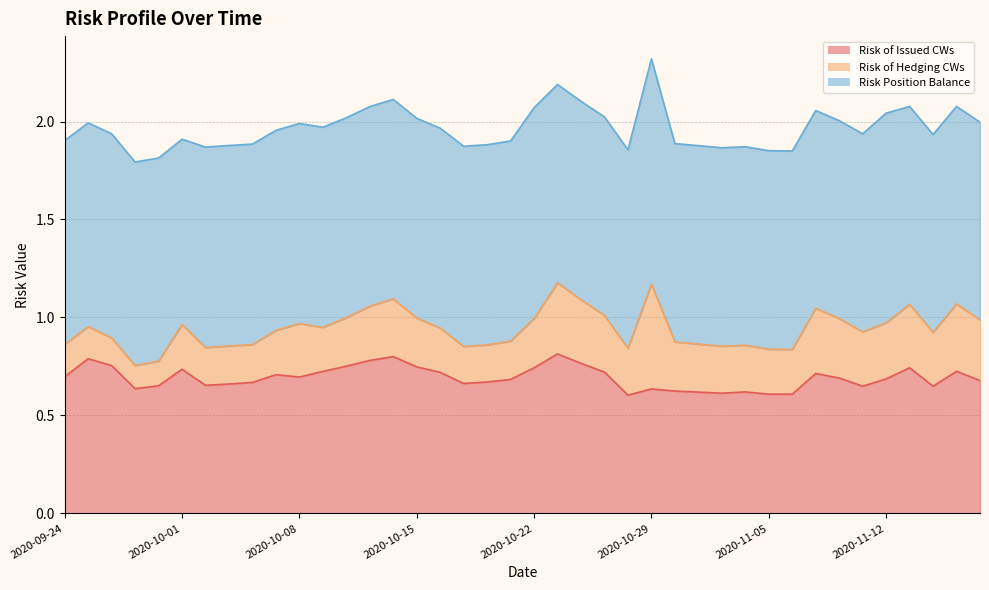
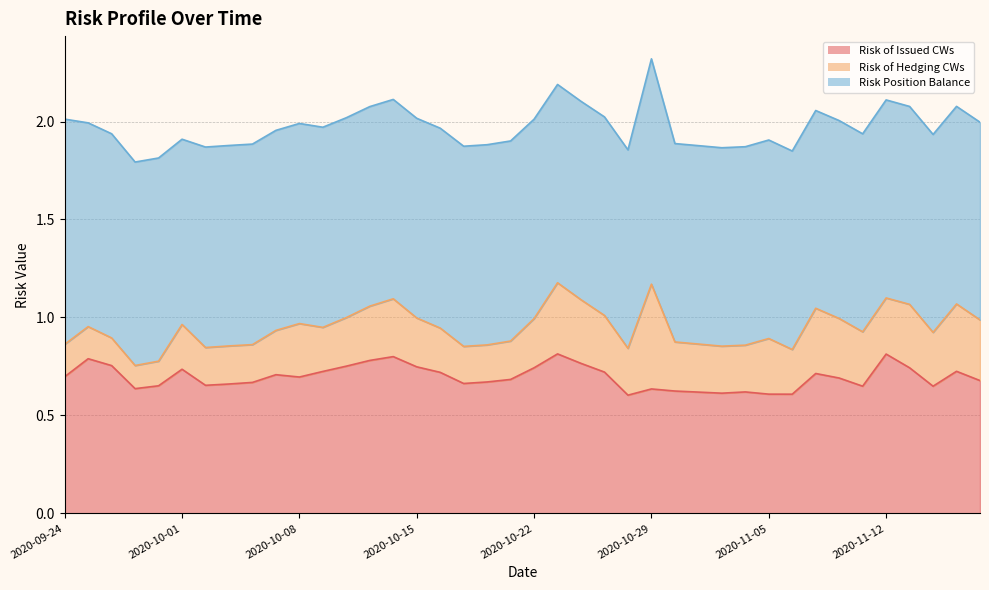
  {
    "Risk of Issued CWs": {
      "2020-09-24": 0.70,
      "2020-10-01": 0.74,
      "2020-10-08": 0.70,
      "2020-10-15": 0.75,
      "2020-10-22": 0.74,
      "2020-10-29": 0.64,
      "2020-11-05": 0.61,
-     "2020-11-12": 0.69
+     "2020-11-12": 0.81
    },
    "Risk of Hedging CWs": {
      "2020-09-24": 0.17,
      "2020-10-01": 0.23,
      "2020-10-08": 0.27,
      "2020-10-15": 0.25,
      "2020-10-22": 0.25,
      "2020-10-29": 0.53,
-     "2020-11-05": 0.23,
+     "2020-11-05": 0.28,
      "2020-11-12": 0.29
    },
    "Risk Position Balance": {
-     "2020-09-24": 1.04,
+     "2020-09-24": 1.15,
      "2020-10-01": 0.95,
      "2020-10-08": 1.02,
      "2020-10-15": 1.02,
-     "2020-10-22": 1.08,
+     "2020-10-22": 1.02,
      "2020-10-29": 1.15,
      "2020-11-05": 1.01,
-     "2020-11-12": 1.07
+     "2020-11-12": 1.01
    }
  }
